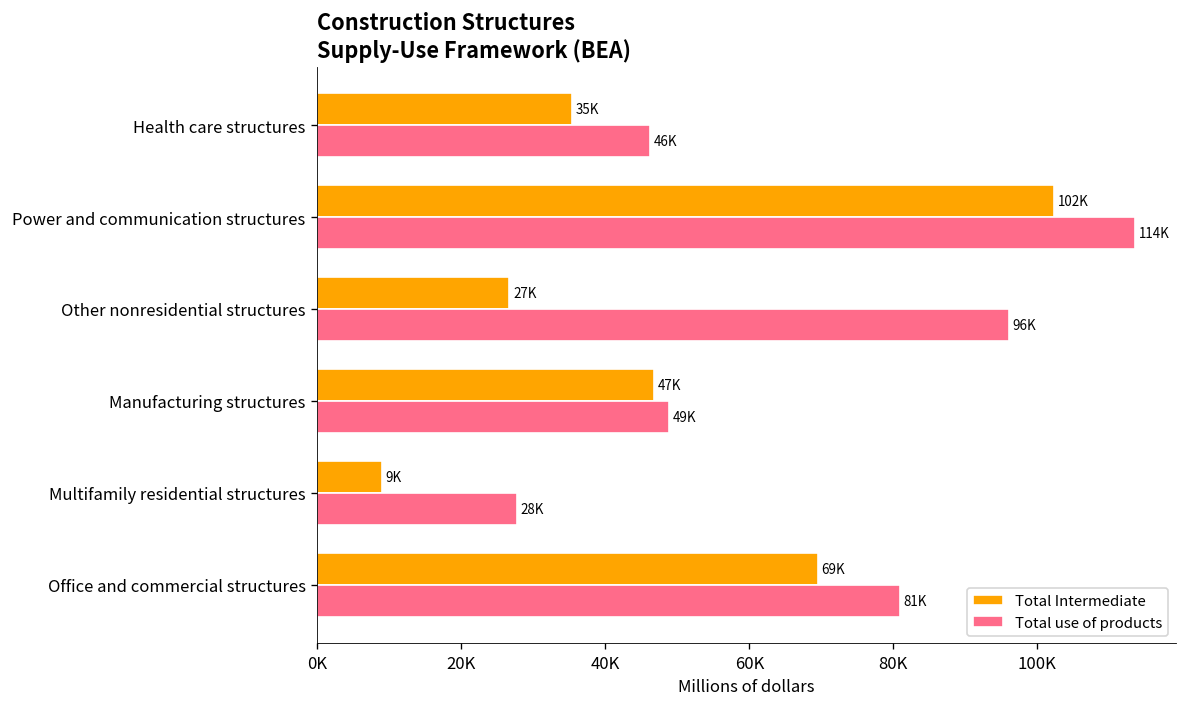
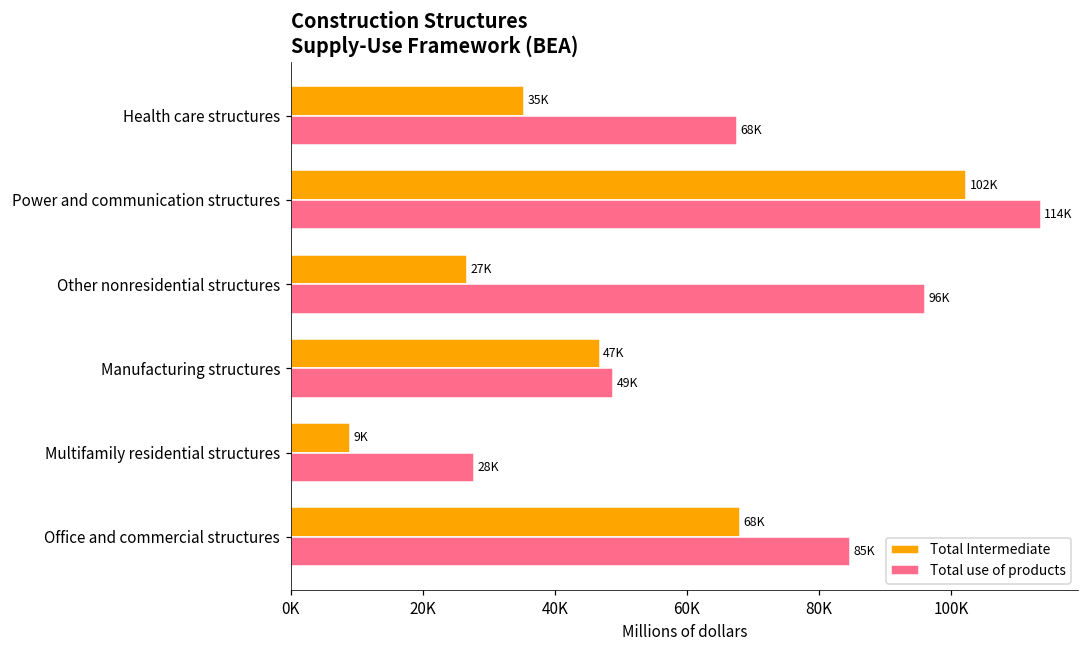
  {
    "Total Intermediate": {
      "Health care structures": "35K",
      "Power and communication structures": "102K",
      "Other nonresidential structures": "27K",
      "Manufacturing structures": "47K",
      "Multifamily residential structures": "9K",
-     "Office and commercial structures": "69K"
+     "Office and commercial structures": "68K"
    },
    "Total use of products": {
-     "Health care structures": "46K",
+     "Health care structures": "68K",
      "Power and communication structures": "114K",
      "Other nonresidential structures": "96K",
      "Manufacturing structures": "49K",
      "Multifamily residential structures": "28K",
-     "Office and commercial structures": "81K"
+     "Office and commercial structures": "85K"
    }
  }
